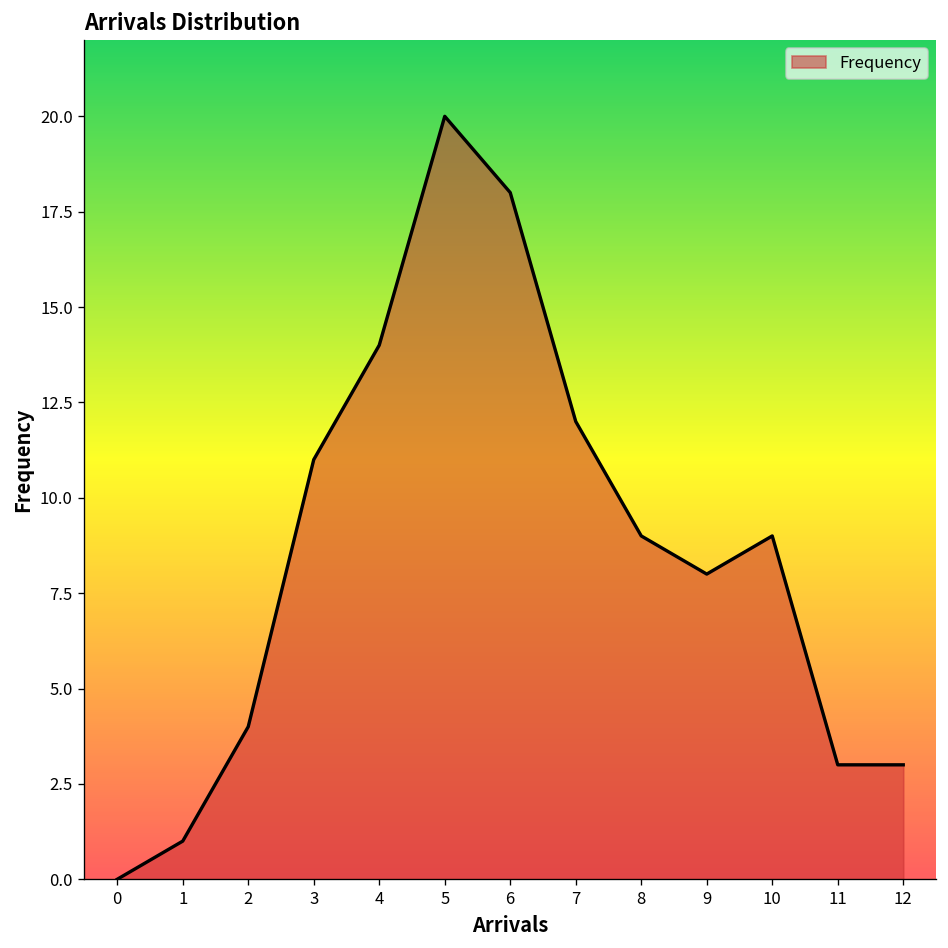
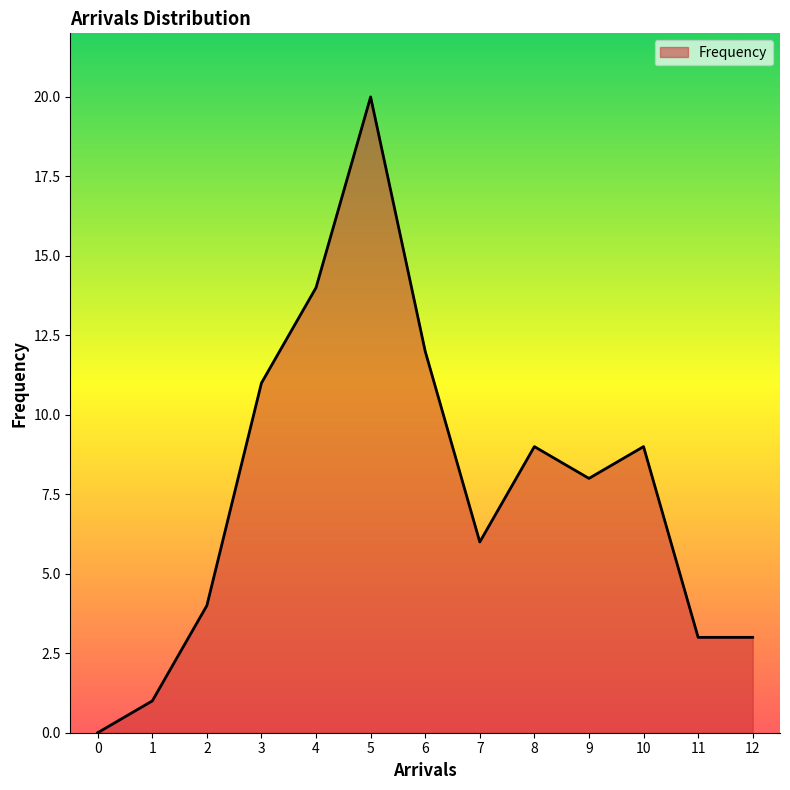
  {
    "0": 0,
    "1": 1,
    "2": 4,
    "3": 11,
    "4": 14,
    "5": 20,
-   "6": 18,
-   "7": 12,
+   "6": 12,
+   "7": 6,
    "8": 9,
    "9": 8,
    "10": 9,
    "11": 3,
    "12": 3
  }
